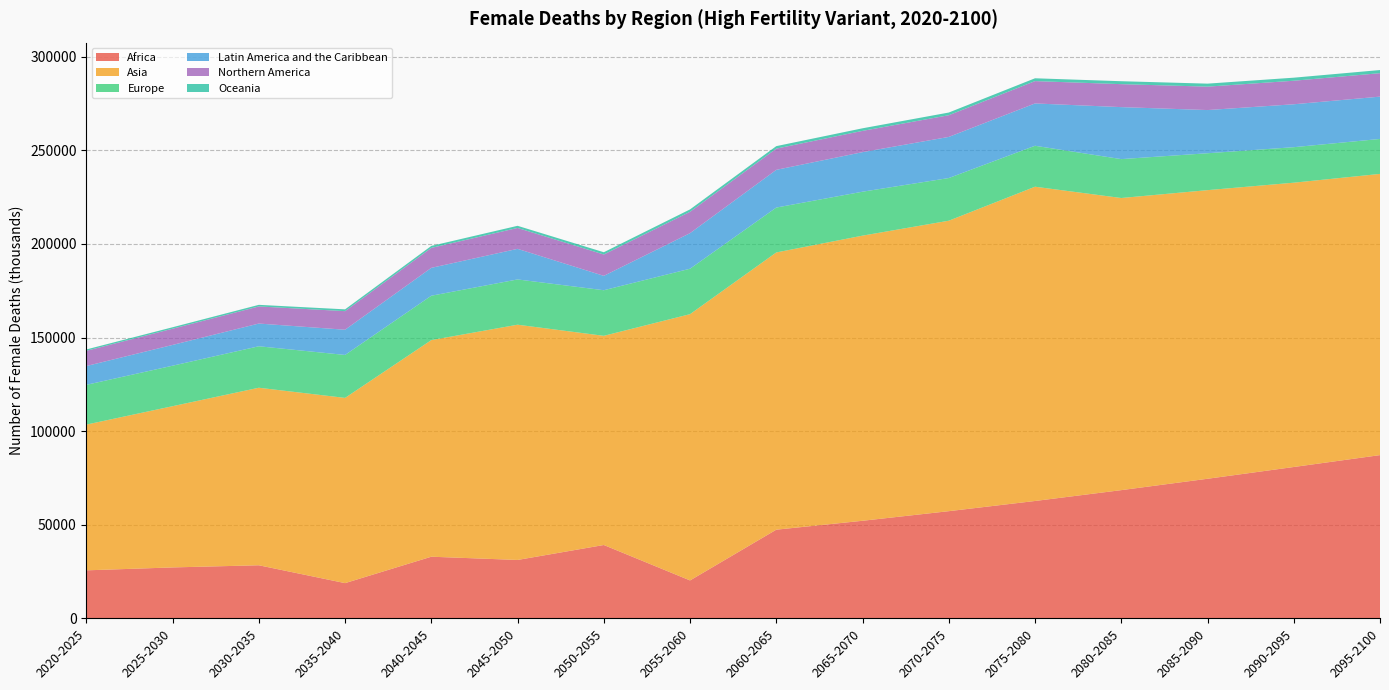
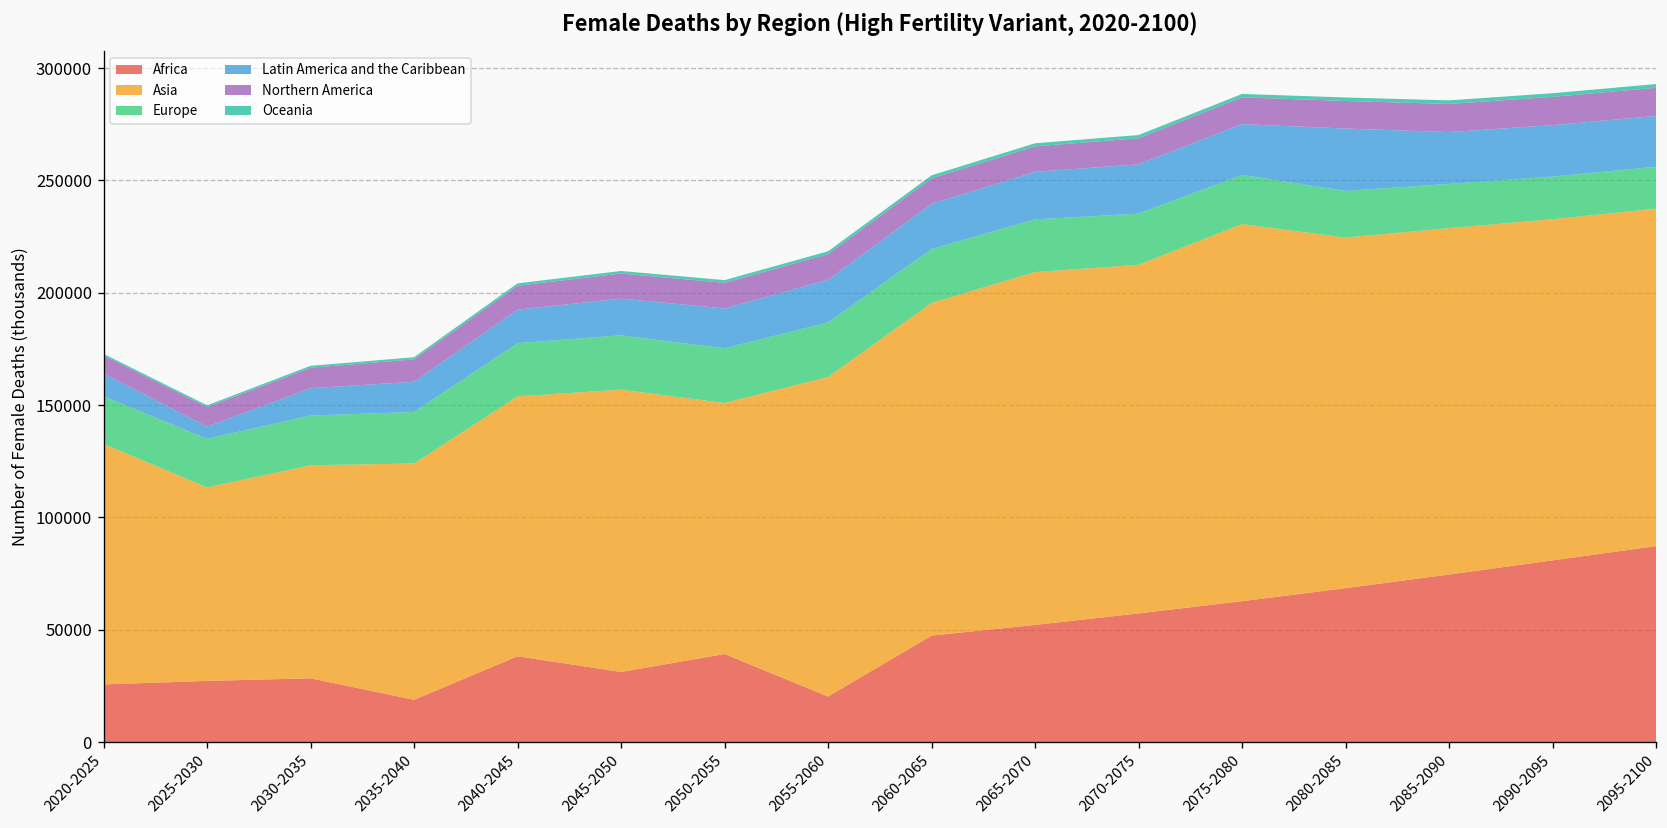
  {
    "Africa": {
      "2020-2025": 26000,
      "2025-2030": 27000,
      "2030-2035": 28000,
      "2035-2040": 19000,
-     "2040-2045": 33000,
+     "2040-2045": 38000,
      "2045-2050": 31000,
      "2050-2055": 39000,
      "2055-2060": 20000,
      "2060-2065": 47000,
      "2065-2070": 52000,
      "2070-2075": 57000,
      "2075-2080": 63000,
      "2080-2085": 68000,
      "2085-2090": 75000,
      "2090-2095": 81000,
      "2095-2100": 87000
    },
    "Asia": {
-     "2020-2025": 78000,
+     "2020-2025": 107000,
      "2025-2030": 86000,
      "2030-2035": 95000,
-     "2035-2040": 99000,
+     "2035-2040": 105000,
      "2040-2045": 116000,
      "2045-2050": 126000,
      "2050-2055": 112000,
      "2055-2060": 142000,
      "2060-2065": 148000,
-     "2065-2070": 152000,
+     "2065-2070": 157000,
      "2070-2075": 155000,
      "2075-2080": 168000,
      "2080-2085": 156000,
      "2085-2090": 154000,
      "2090-2095": 152000,
      "2095-2100": 150000
    },
    "Latin America and the Caribbean": {
      "2020-2025": 10000,
-     "2025-2030": 11000,
+     "2025-2030": 5000,
      "2030-2035": 12000,
      "2035-2040": 13000,
      "2040-2045": 15000,
      "2045-2050": 16000,
-     "2050-2055": 8000,
+     "2050-2055": 18000,
      "2055-2060": 19000,
      "2060-2065": 20000,
      "2065-2070": 21000,
      "2070-2075": 22000,
      "2075-2080": 23000,
      "2080-2085": 28000,
      "2085-2090": 23000,
      "2090-2095": 23000,
      "2095-2100": 23000
    },
    "Northern America": {
      "2065-2070": 11000,
      "2070-2075": 12000,
      "2075-2080": 12000,
      "2080-2085": 12000,
      "2085-2090": 13000,
      "2090-2095": 13000,
      "2095-2100": 13000
    }
  }
